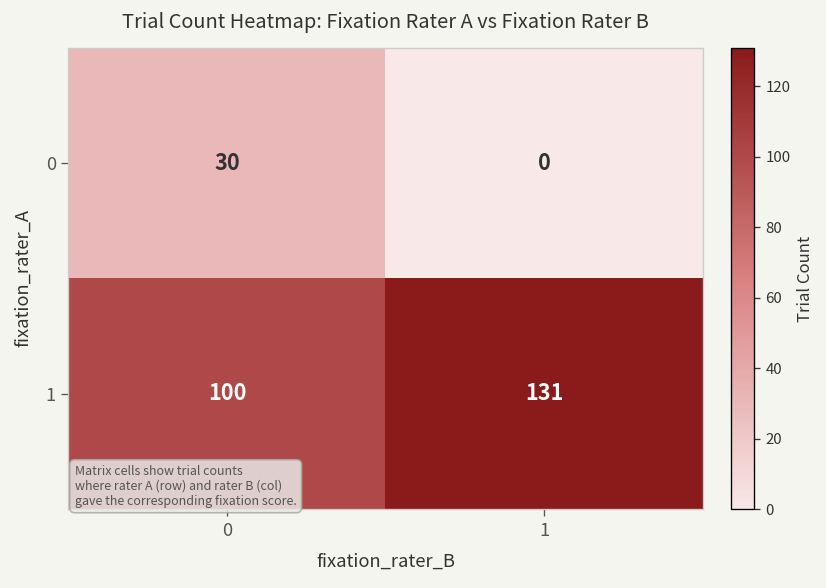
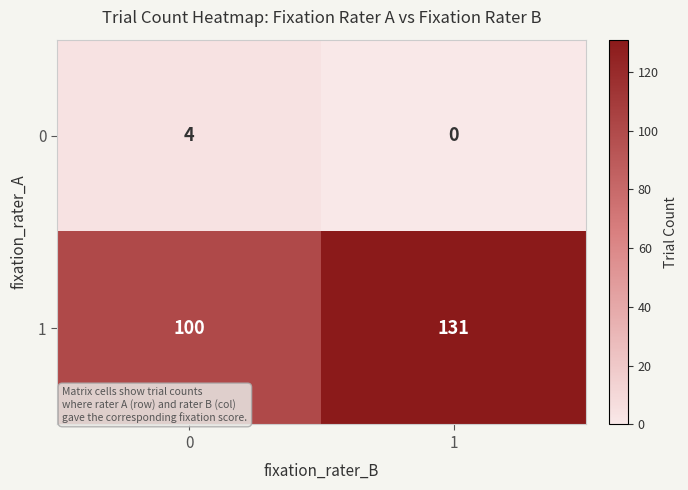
  {
    "0": {
-     "0": 30,
+     "0": 4,
      "1": 0
    },
    "1": {
      "0": 100,
      "1": 131
    }
  }
